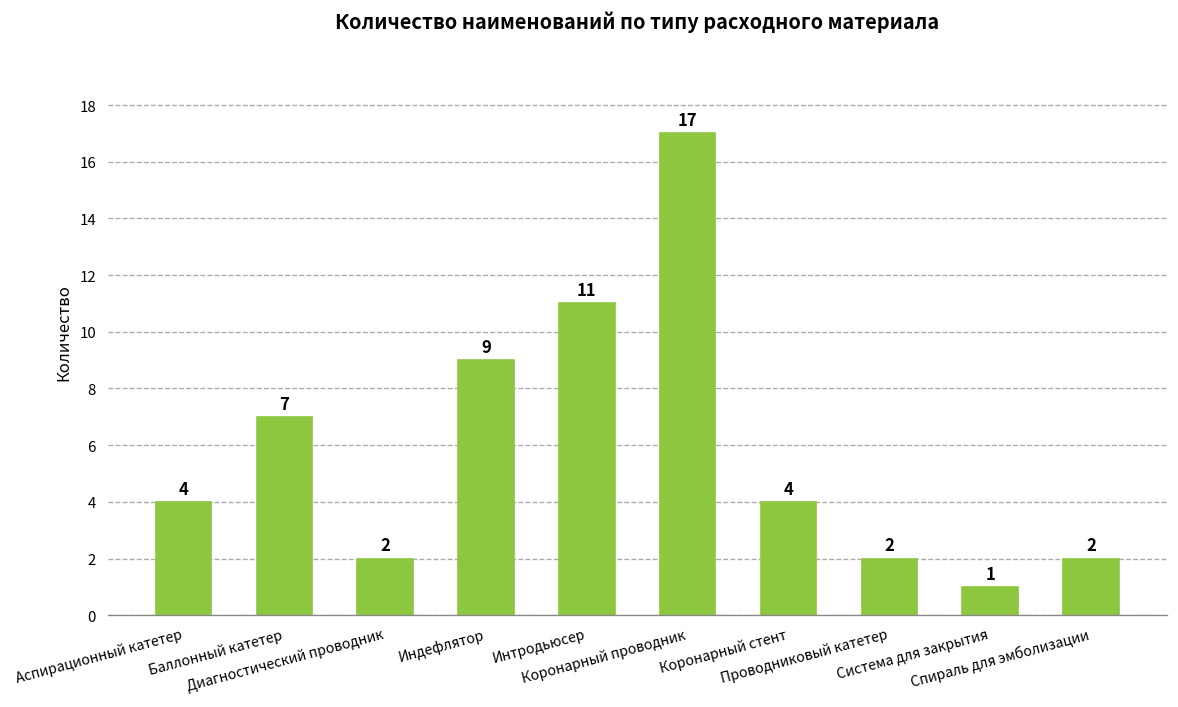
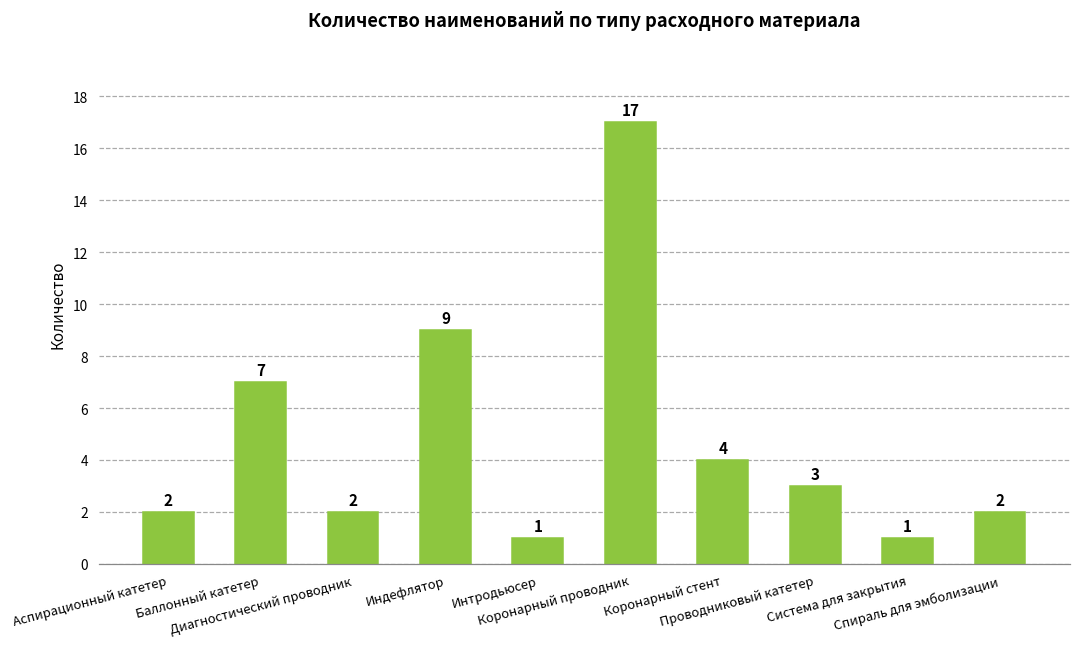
  {
-   "Аспирационный катетер": 4,
+   "Аспирационный катетер": 2,
    "Баллонный катетер": 7,
    "Диагностический проводник": 2,
    "Индефлятор": 9,
-   "Интродьюсер": 11,
+   "Интродьюсер": 1,
    "Коронарный проводник": 17,
    "Коронарный стент": 4,
-   "Проводниковый катетер": 2,
+   "Проводниковый катетер": 3,
    "Система для закрытия": 1,
    "Спираль для эмболизации": 2
  }
